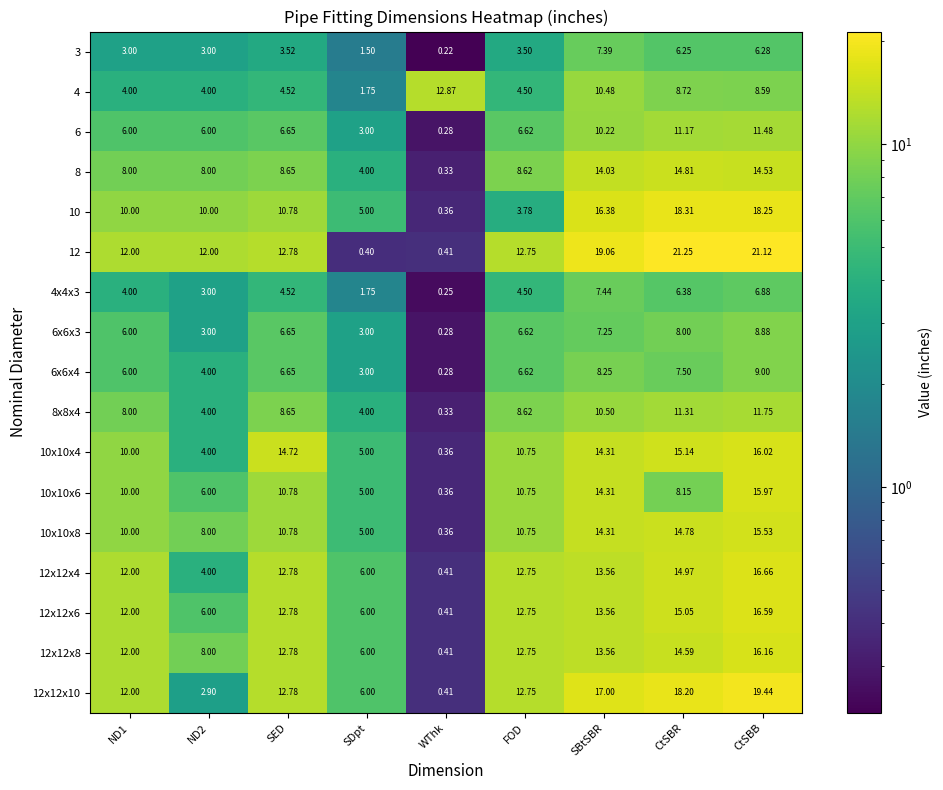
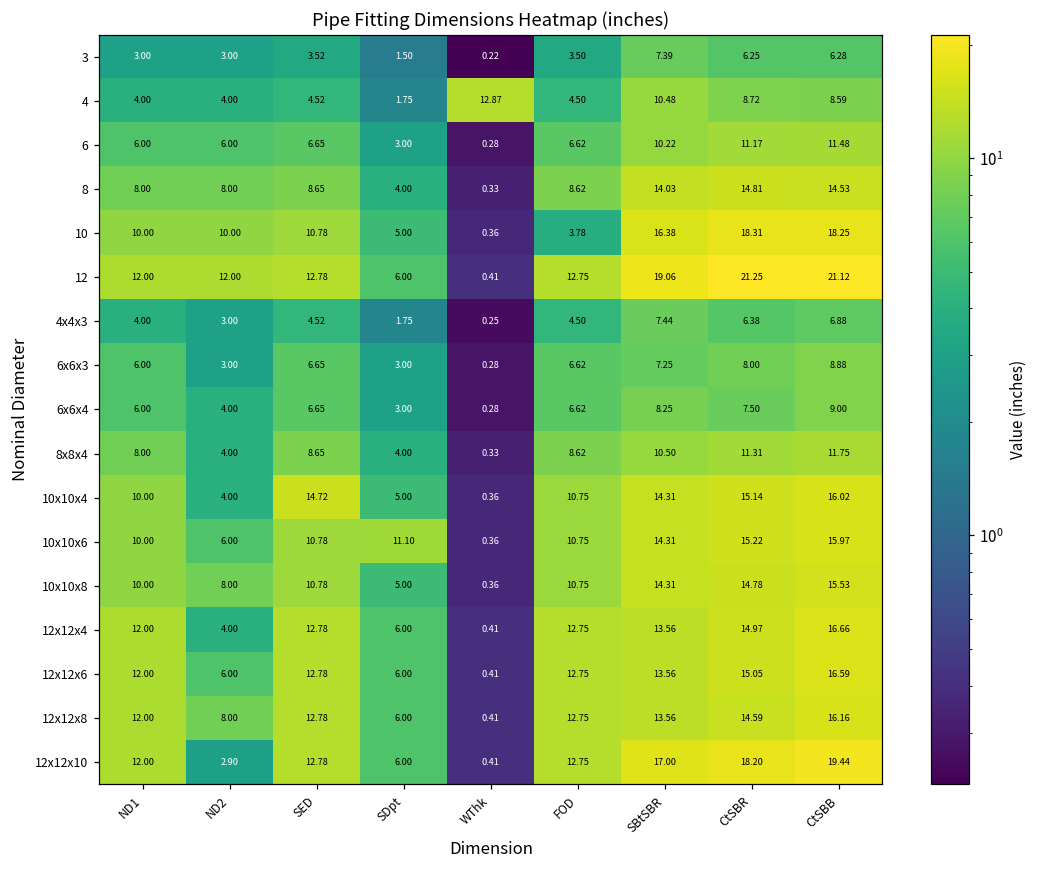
  {
    "3": {
      "ND1": 3.00,
      "ND2": 3.00,
      "SED": 3.52,
      "SDpt": 1.50,
      "WThk": 0.22,
      "FOD": 3.50,
      "SBtSBR": 7.39,
      "CtSBR": 6.25,
      "CtSBB": 6.28
    },
    "4": {
      "ND1": 4.00,
      "ND2": 4.00,
      "SED": 4.52,
      "SDpt": 1.75,
      "WThk": 12.87,
      "FOD": 4.50,
      "SBtSBR": 10.48,
      "CtSBR": 8.72,
      "CtSBB": 8.59
    },
    "6": {
      "ND1": 6.00,
      "ND2": 6.00,
      "SED": 6.65,
      "SDpt": 3.00,
      "WThk": 0.28,
      "FOD": 6.62,
      "SBtSBR": 10.22,
      "CtSBR": 11.17,
      "CtSBB": 11.48
    },
    "8": {
      "ND1": 8.00,
      "ND2": 8.00,
      "SED": 8.65,
      "SDpt": 4.00,
      "WThk": 0.33,
      "FOD": 8.62,
      "SBtSBR": 14.03,
      "CtSBR": 14.81,
      "CtSBB": 14.53
    },
    "10": {
      "ND1": 10.00,
      "ND2": 10.00,
      "SED": 10.78,
      "SDpt": 5.00,
      "WThk": 0.36,
      "FOD": 3.78,
      "SBtSBR": 16.38,
      "CtSBR": 18.31,
      "CtSBB": 18.25
    },
    "12": {
      "ND1": 12.00,
      "ND2": 12.00,
      "SED": 12.78,
-     "SDpt": 0.40,
+     "SDpt": 6.00,
      "WThk": 0.41,
      "FOD": 12.75,
      "SBtSBR": 19.06,
      "CtSBR": 21.25,
      "CtSBB": 21.12
    },
    "4x4x3": {
      "ND1": 4.00,
      "ND2": 3.00,
      "SED": 4.52,
      "SDpt": 1.75,
      "WThk": 0.25,
      "FOD": 4.50,
      "SBtSBR": 7.44,
      "CtSBR": 6.38,
      "CtSBB": 6.88
    },
    "6x6x3": {
      "ND1": 6.00,
      "ND2": 3.00,
      "SED": 6.65,
      "SDpt": 3.00,
      "WThk": 0.28,
      "FOD": 6.62,
      "SBtSBR": 7.25,
      "CtSBR": 8.00,
      "CtSBB": 8.88
    },
    "6x6x4": {
      "ND1": 6.00,
      "ND2": 4.00,
      "SED": 6.65,
      "SDpt": 3.00,
      "WThk": 0.28,
      "FOD": 6.62,
      "SBtSBR": 8.25,
      "CtSBR": 7.50,
      "CtSBB": 9.00
    },
    "8x8x4": {
      "ND1": 8.00,
      "ND2": 4.00,
      "SED": 8.65,
      "SDpt": 4.00,
      "WThk": 0.33,
      "FOD": 8.62,
      "SBtSBR": 10.50,
      "CtSBR": 11.31,
      "CtSBB": 11.75
    },
    "10x10x4": {
      "ND1": 10.00,
      "ND2": 4.00,
      "SED": 14.72,
      "SDpt": 5.00,
      "WThk": 0.36,
      "FOD": 10.75,
      "SBtSBR": 14.31,
      "CtSBR": 15.14,
      "CtSBB": 16.02
    },
    "10x10x6": {
      "ND1": 10.00,
      "ND2": 6.00,
      "SED": 10.78,
-     "SDpt": 5.00,
+     "SDpt": 11.10,
      "WThk": 0.36,
      "FOD": 10.75,
      "SBtSBR": 14.31,
-     "CtSBR": 8.15,
+     "CtSBR": 15.22,
      "CtSBB": 15.97
    },
    "10x10x8": {
      "ND1": 10.00,
      "ND2": 8.00,
      "SED": 10.78,
      "SDpt": 5.00,
      "WThk": 0.36,
      "FOD": 10.75,
      "SBtSBR": 14.31,
      "CtSBR": 14.78,
      "CtSBB": 15.53
    },
    "12x12x4": {
      "ND1": 12.00,
      "ND2": 4.00,
      "SED": 12.78,
      "SDpt": 6.00,
      "WThk": 0.41,
      "FOD": 12.75,
      "SBtSBR": 13.56,
      "CtSBR": 14.97,
      "CtSBB": 16.66
    },
    "12x12x6": {
      "ND1": 12.00,
      "ND2": 6.00,
      "SED": 12.78,
      "SDpt": 6.00,
      "WThk": 0.41,
      "FOD": 12.75,
      "SBtSBR": 13.56,
      "CtSBR": 15.05,
      "CtSBB": 16.59
    },
    "12x12x8": {
      "ND1": 12.00,
      "ND2": 8.00,
      "SED": 12.78,
      "SDpt": 6.00,
      "WThk": 0.41,
      "FOD": 12.75,
      "SBtSBR": 13.56,
      "CtSBR": 14.59,
      "CtSBB": 16.16
    },
    "12x12x10": {
      "ND1": 12.00,
      "ND2": 2.90,
      "SED": 12.78,
      "SDpt": 6.00,
      "WThk": 0.41,
      "FOD": 12.75,
      "SBtSBR": 17.00,
      "CtSBR": 18.20,
      "CtSBB": 19.44
    }
  }
